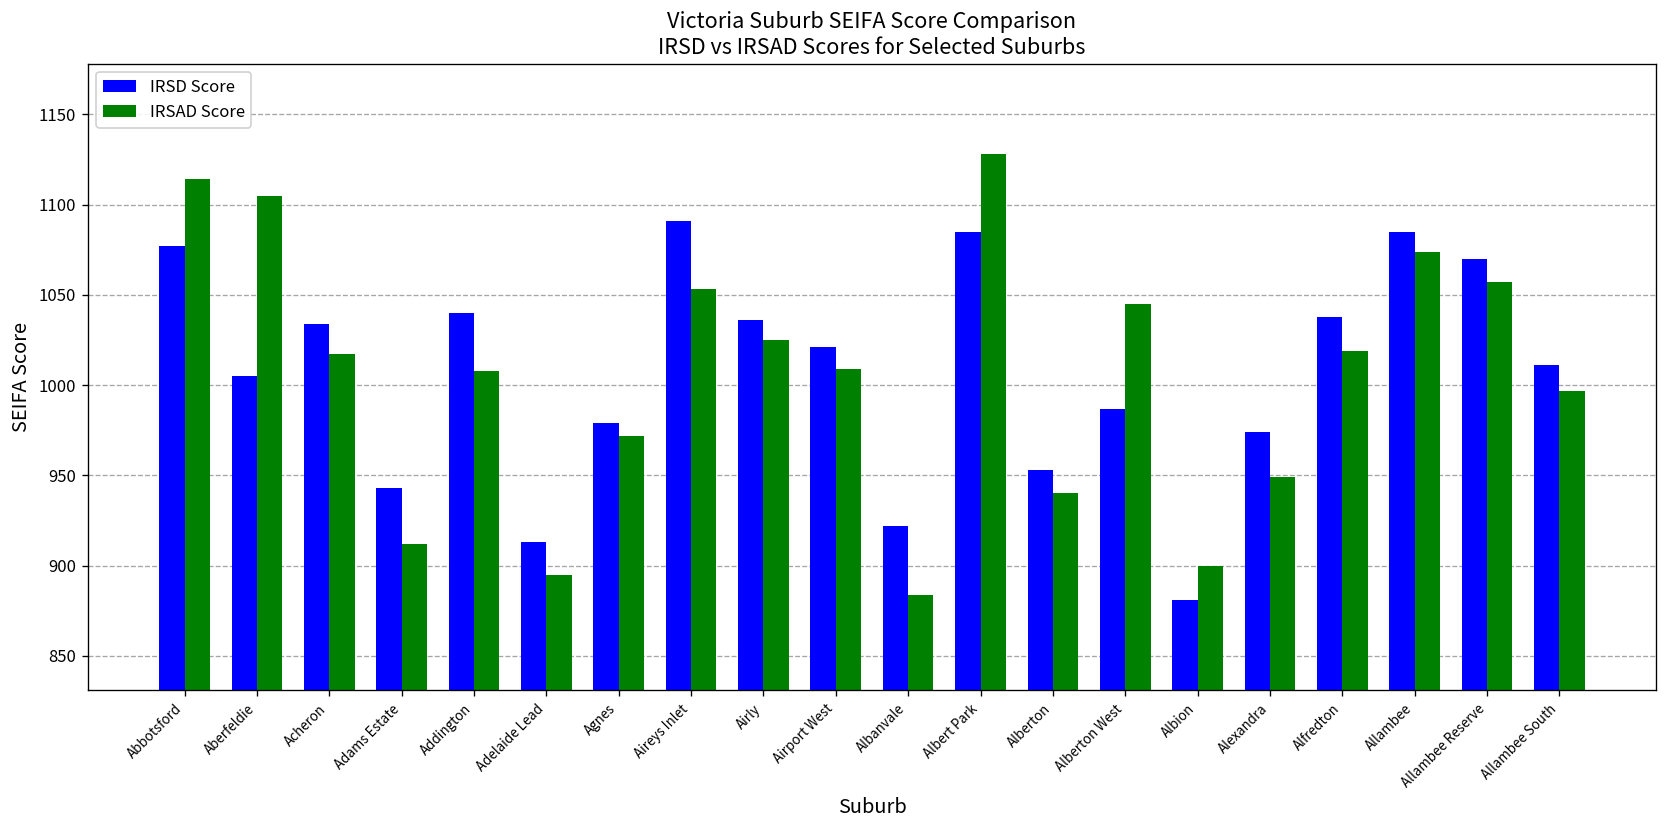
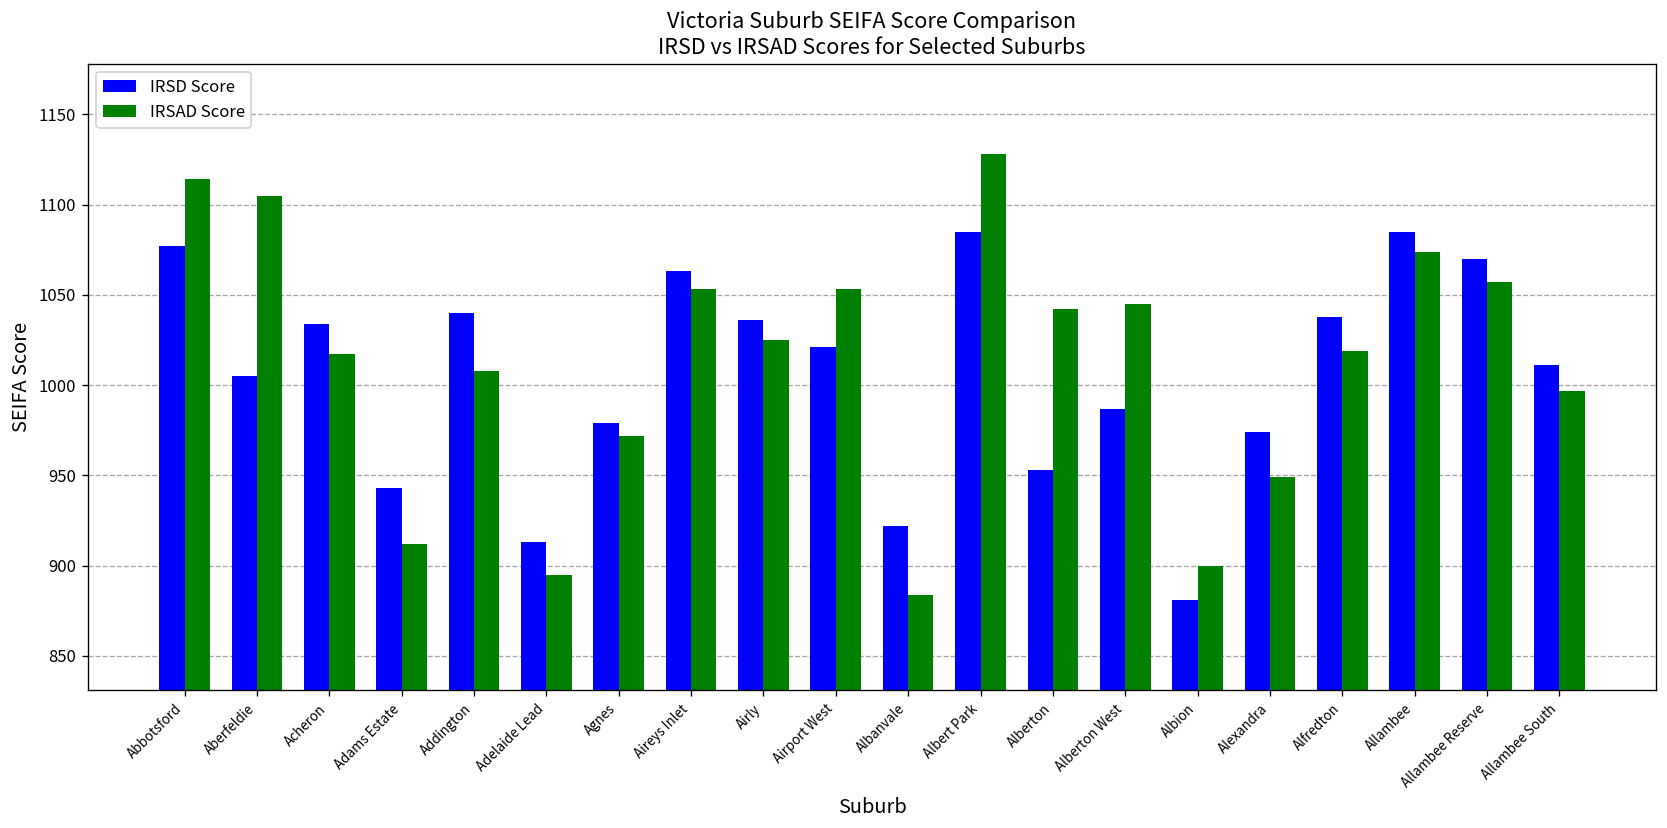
  {
    "IRSD Score": {
      "Abbotsford": 1077,
      "Aberfeldie": 1005,
      "Acheron": 1034,
      "Adams Estate": 943,
      "Addington": 1040,
      "Adelaide Lead": 913,
      "Agnes": 979,
-     "Aireys Inlet": 1091,
+     "Aireys Inlet": 1063,
      "Airly": 1036,
      "Airport West": 1021,
      "Albanvale": 922,
      "Albert Park": 1085,
      "Alberton": 953,
      "Alberton West": 987,
      "Albion": 881,
      "Alexandra": 974,
      "Alfredton": 1038,
      "Allambee": 1085,
      "Allambee Reserve": 1070,
      "Allambee South": 1011
    },
    "IRSAD Score": {
      "Abbotsford": 1114,
      "Aberfeldie": 1105,
      "Acheron": 1017,
      "Adams Estate": 912,
      "Addington": 1008,
      "Adelaide Lead": 895,
      "Agnes": 972,
      "Aireys Inlet": 1053,
      "Airly": 1025,
-     "Airport West": 1009,
+     "Airport West": 1053,
      "Albanvale": 884,
      "Albert Park": 1128,
-     "Alberton": 940,
+     "Alberton": 1042,
      "Alberton West": 1045,
      "Albion": 900,
      "Alexandra": 949,
      "Alfredton": 1019,
      "Allambee": 1074,
      "Allambee Reserve": 1057,
      "Allambee South": 997
    }
  }
